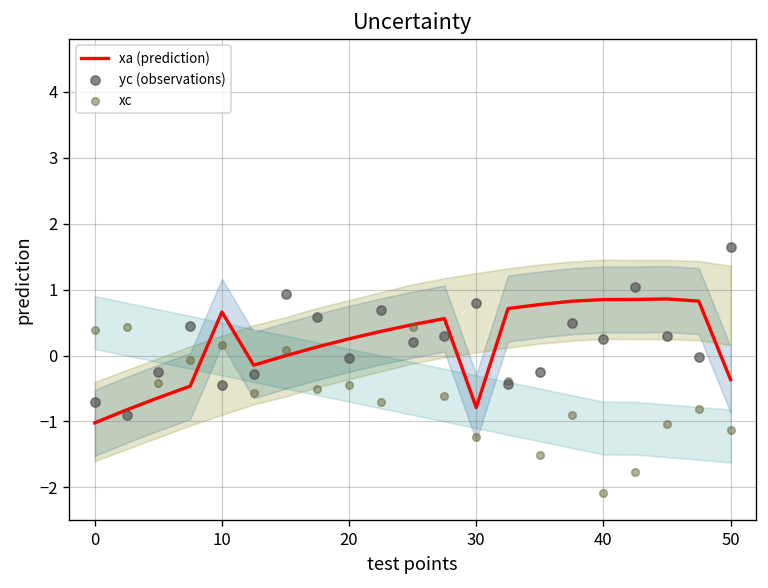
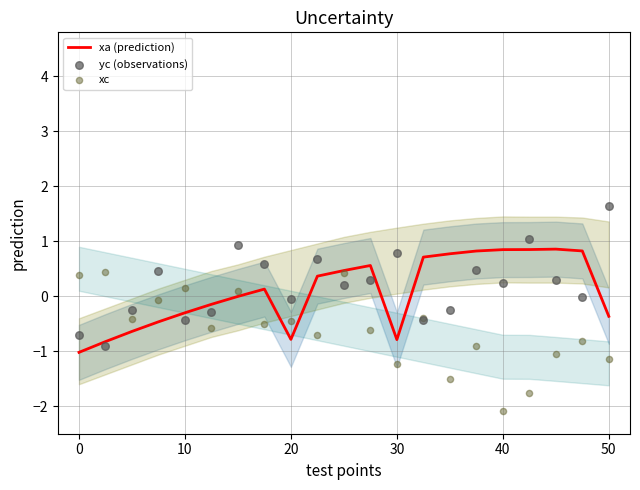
  {
    "xa (prediction)": {
      "0": -1.0,
-     "10": 0.7,
-     "20": 0.3,
+     "10": -0.3,
+     "20": -0.8,
      "30": -0.8,
      "40": 0.8,
      "50": -0.4
    }
  }
